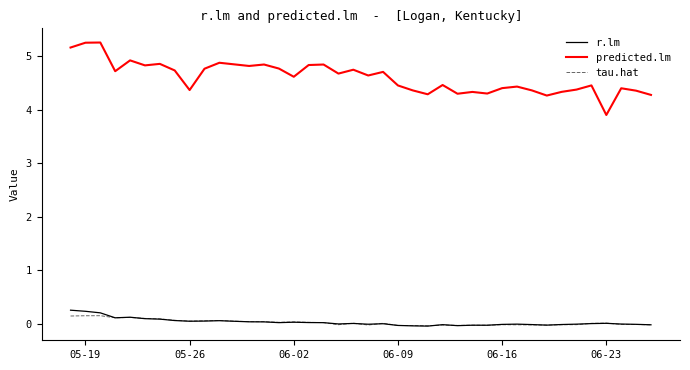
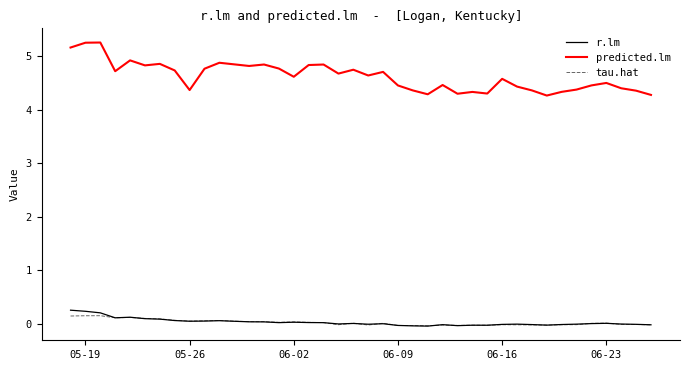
  {
    "predicted.lm": {
      "05-19": 5.3,
      "05-26": 4.4,
      "06-02": 4.6,
      "06-09": 4.5,
-     "06-16": 4.4,
-     "06-23": 3.9
+     "06-16": 4.6,
+     "06-23": 4.5
    }
  }
